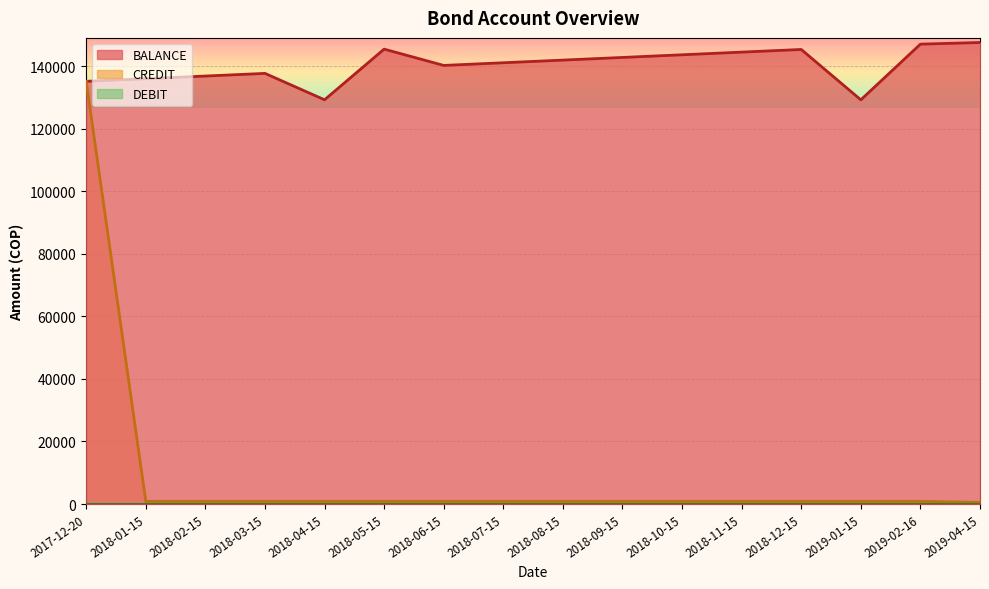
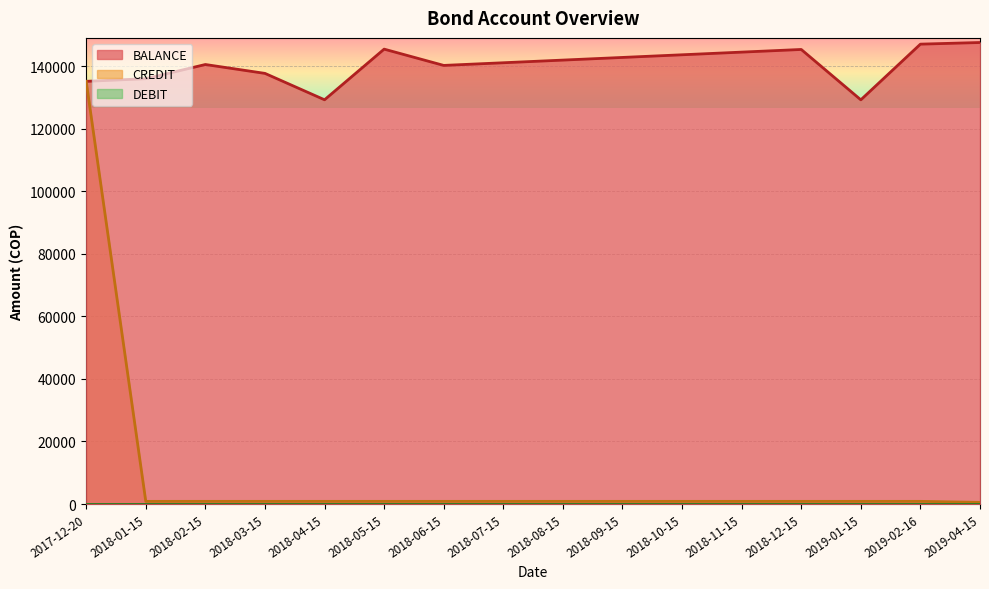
  {
    "BALANCE": {
-     "2018-02-15": 137000,
+     "2018-02-15": 141000,
      "2018-03-15": 138000,
      "2018-04-15": 129000,
      "2018-05-15": 145000,
      "2018-06-15": 140000,
      "2018-07-15": 141000,
      "2018-08-15": 142000,
      "2018-09-15": 143000,
      "2018-10-15": 144000,
      "2018-11-15": 144000,
      "2018-12-15": 145000,
      "2019-01-15": 129000,
      "2019-02-16": 147000,
      "2019-04-15": 148000
    },
    "CREDIT": {
      "2018-01-15": 1000,
      "2018-02-15": 1000,
      "2018-03-15": 1000,
      "2018-04-15": 1000,
      "2018-05-15": 1000,
      "2018-06-15": 1000,
      "2018-07-15": 1000,
      "2018-08-15": 1000,
      "2018-09-15": 1000,
      "2018-10-15": 1000,
      "2018-11-15": 1000,
      "2018-12-15": 1000,
      "2019-01-15": 1000,
      "2019-02-16": 1000
    },
    "DEBIT": {
      "2017-12-20": 0,
      "2018-01-15": 0,
      "2018-02-15": 0,
      "2018-03-15": 0,
      "2018-04-15": 0,
      "2018-05-15": 0,
      "2018-06-15": 0,
      "2018-07-15": 0,
      "2018-08-15": 0,
      "2018-09-15": 0,
      "2018-10-15": 0,
      "2018-11-15": 0,
      "2018-12-15": 0,
      "2019-01-15": 0,
      "2019-02-16": 0
    }
  }
